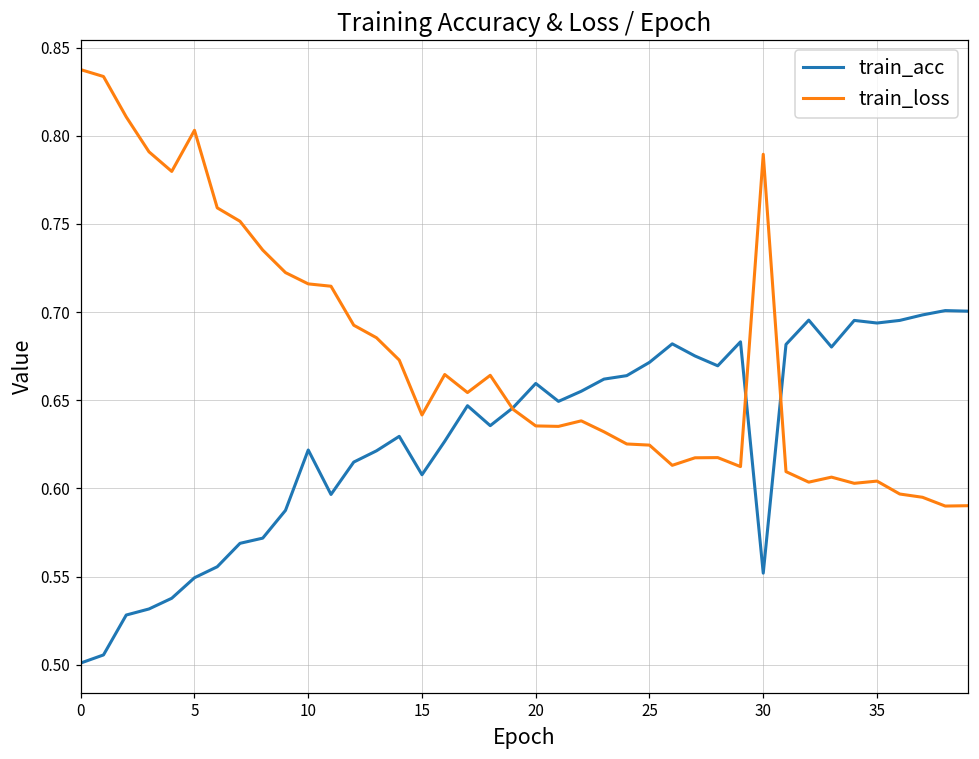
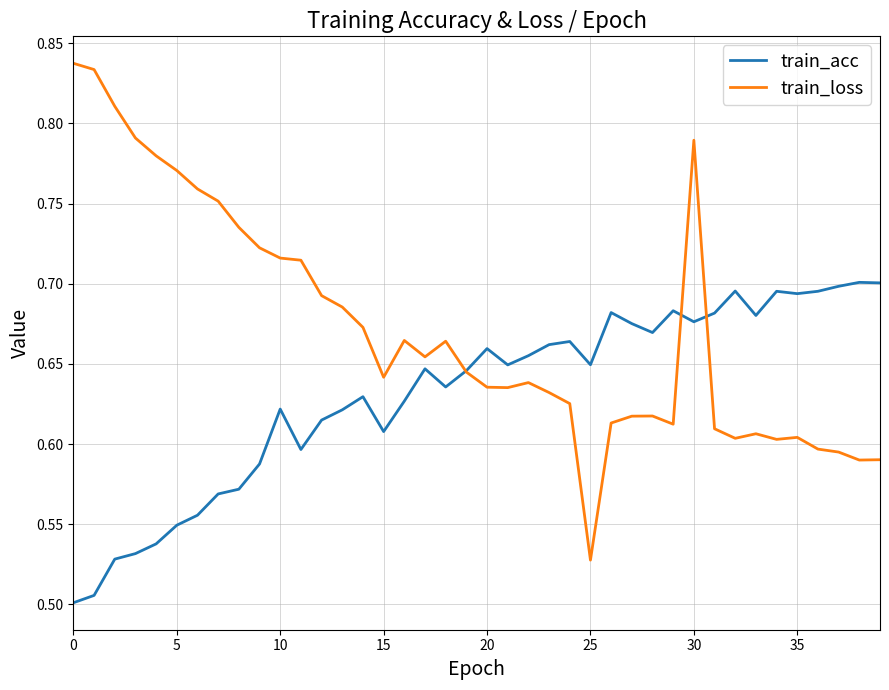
  {
    "train_acc": {
      "0": 0.501,
      "5": 0.549,
      "10": 0.622,
      "15": 0.608,
      "20": 0.660,
-     "25": 0.672,
-     "30": 0.552,
+     "25": 0.649,
+     "30": 0.676,
      "35": 0.694
    },
    "train_loss": {
      "0": 0.838,
-     "5": 0.803,
+     "5": 0.771,
      "10": 0.716,
      "15": 0.642,
      "20": 0.635,
-     "25": 0.625,
+     "25": 0.528,
      "30": 0.790,
      "35": 0.604
    }
  }
